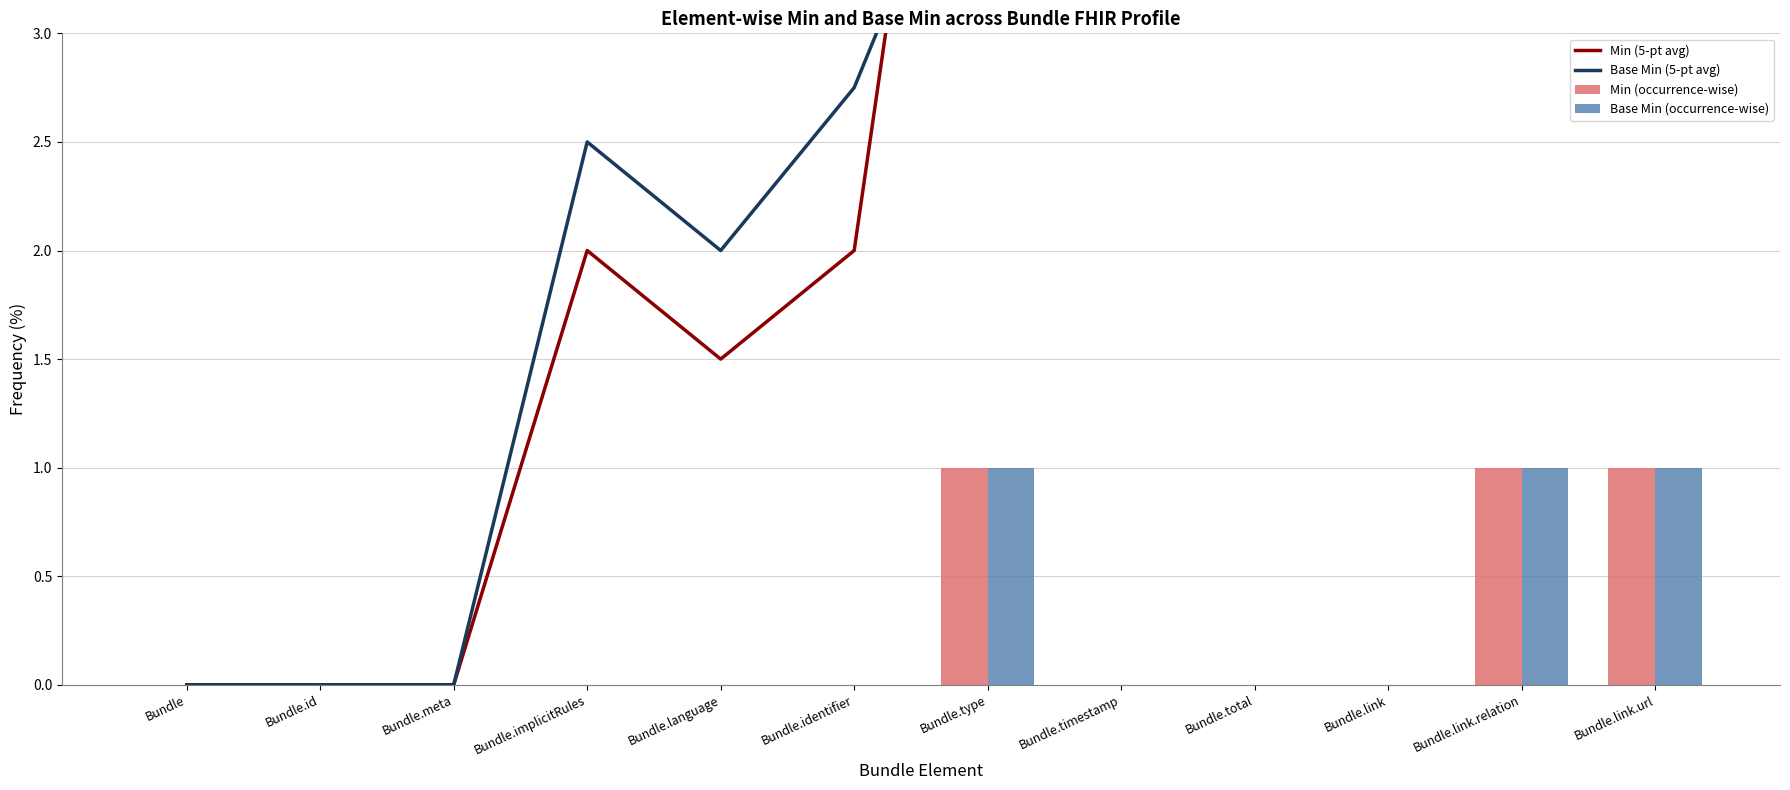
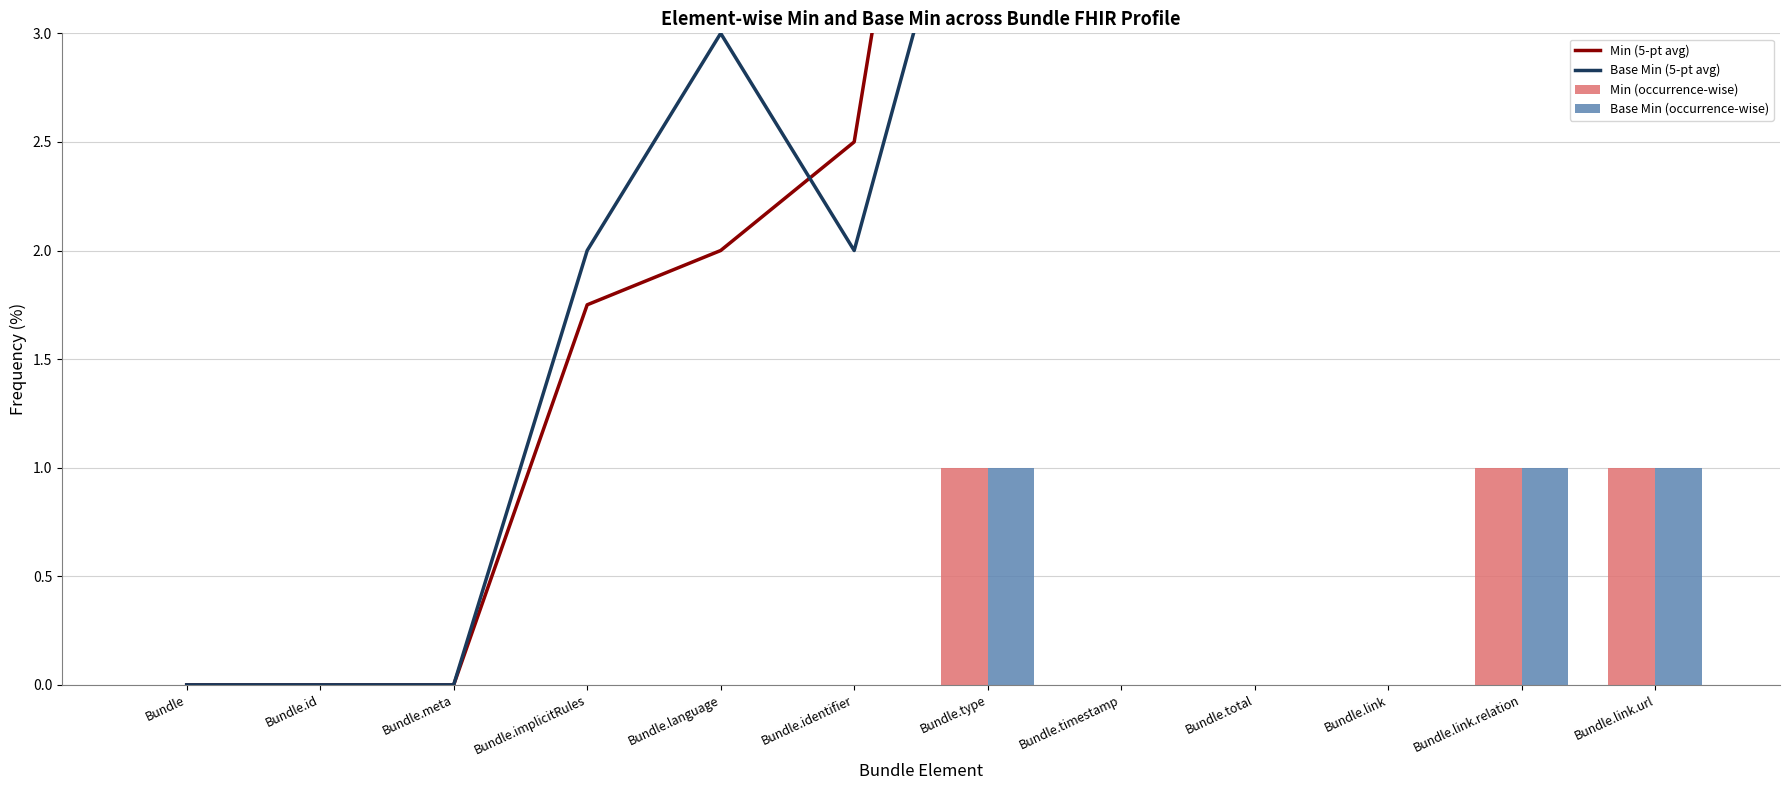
  {
    "Min (occurrence-wise)": {
      "Bundle": 0.00,
      "Bundle.id": 0.00,
      "Bundle.meta": 0.00,
      "Bundle.implicitRules": 0.00,
      "Bundle.language": 0.00,
      "Bundle.identifier": 0.00,
      "Bundle.type": 1.00,
      "Bundle.timestamp": 0.00,
      "Bundle.total": 0.00,
      "Bundle.link": 0.00,
      "Bundle.link.relation": 1.00,
      "Bundle.link.url": 1.00
    },
    "Min (5-pt avg)": {
-     "Bundle.implicitRules": 2.00,
-     "Bundle.language": 1.50,
-     "Bundle.identifier": 2.00
+     "Bundle.implicitRules": 1.75,
+     "Bundle.language": 2.00,
+     "Bundle.identifier": 2.50
    },
    "Base Min (occurrence-wise)": {
      "Bundle": 0.00,
      "Bundle.id": 0.00,
      "Bundle.meta": 0.00,
      "Bundle.implicitRules": 0.00,
      "Bundle.language": 0.00,
      "Bundle.identifier": 0.00,
      "Bundle.type": 1.00,
      "Bundle.timestamp": 0.00,
      "Bundle.total": 0.00,
      "Bundle.link": 0.00,
      "Bundle.link.relation": 1.00,
      "Bundle.link.url": 1.00
    },
    "Base Min (5-pt avg)": {
-     "Bundle.implicitRules": 2.50,
-     "Bundle.language": 2.00,
-     "Bundle.identifier": 2.75
+     "Bundle.implicitRules": 2.00,
+     "Bundle.language": 3.00,
+     "Bundle.identifier": 2.00
    }
  }
